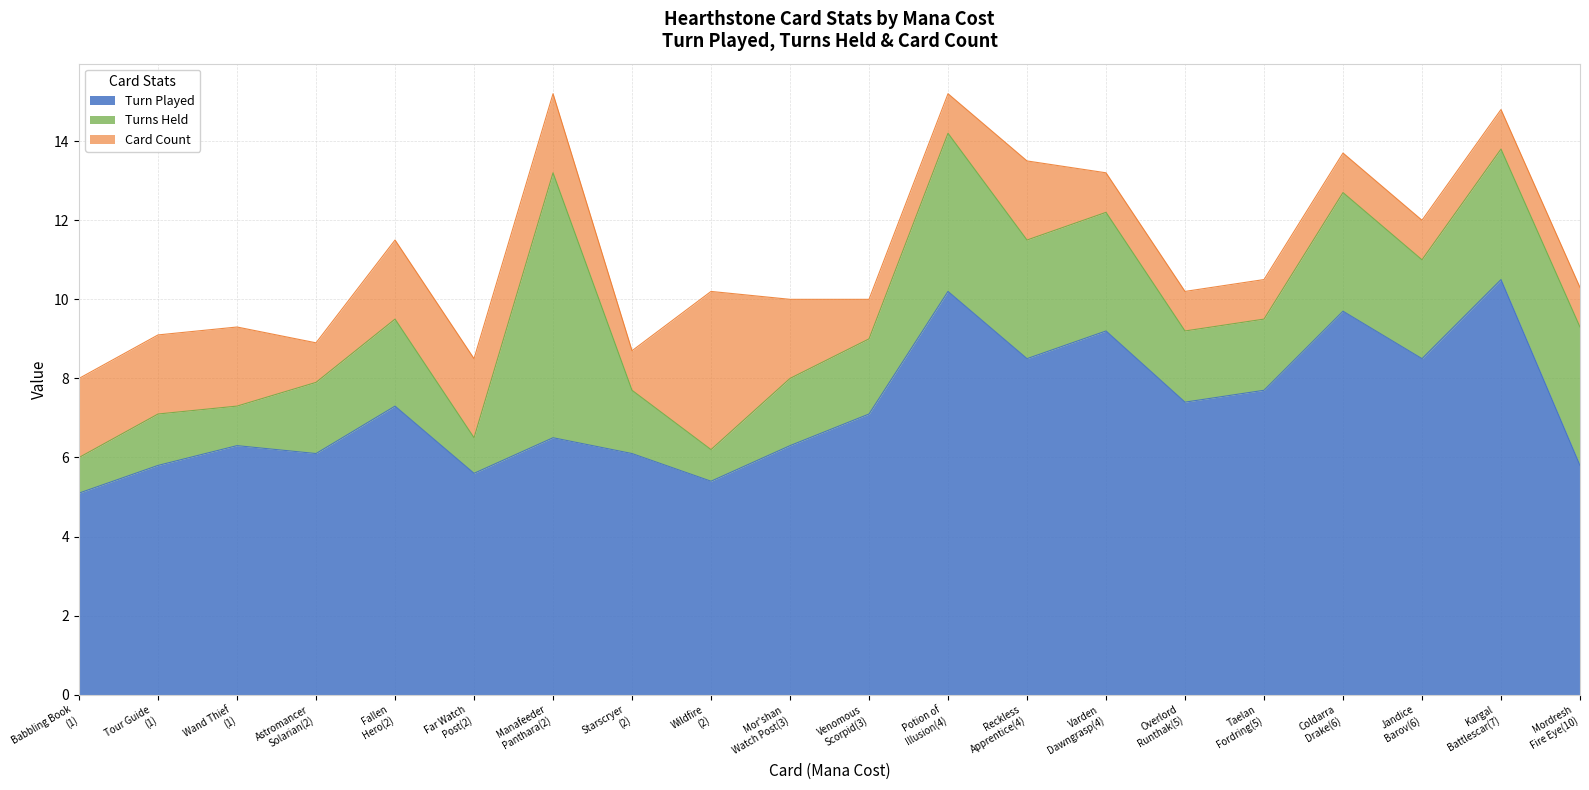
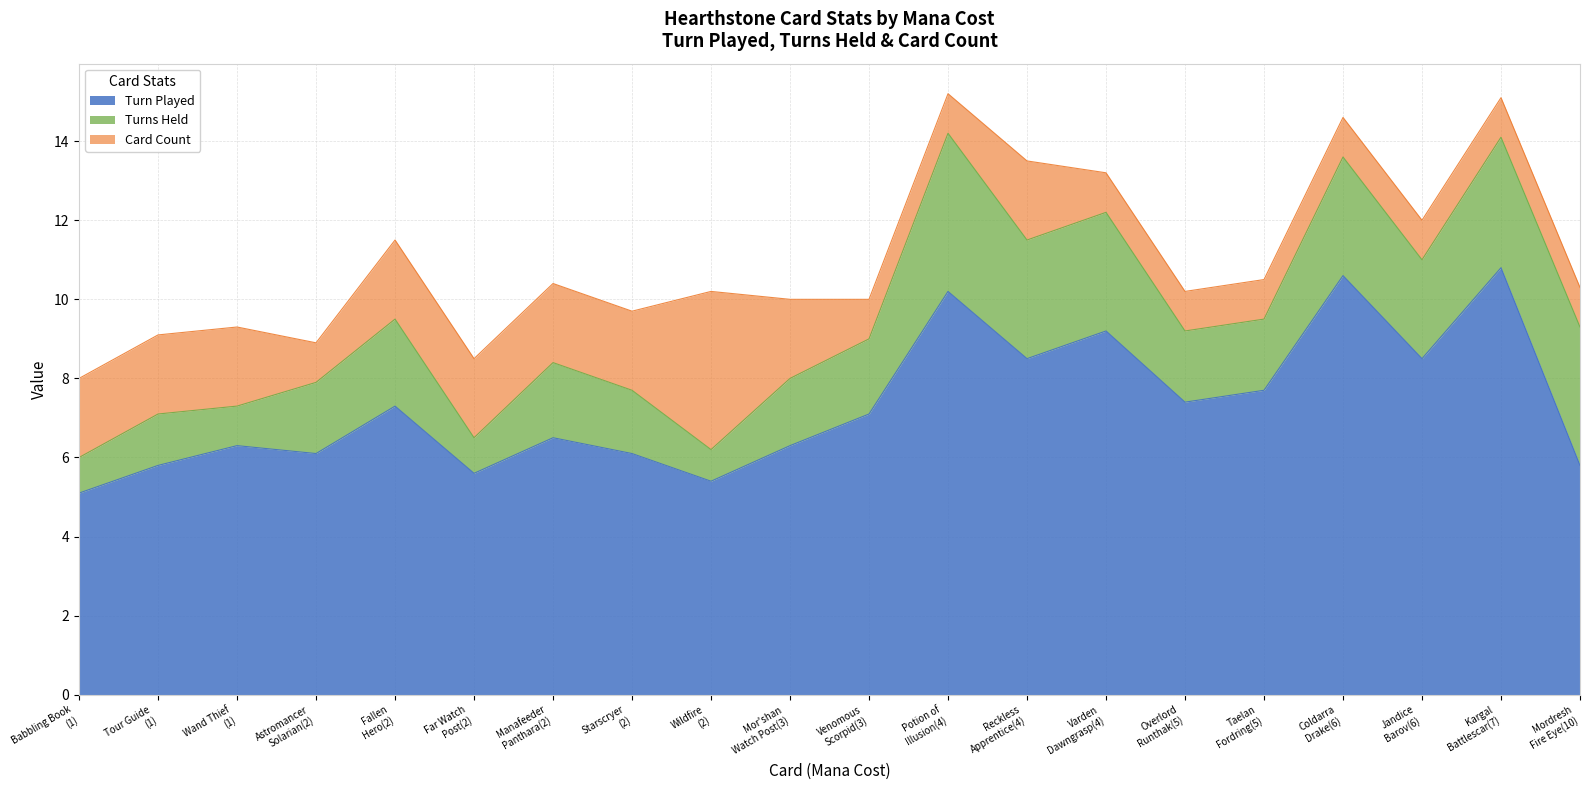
  {
    "Turn Played": {
      "Babbling Book (1)": 5.1,
      "Tour Guide (1)": 5.8,
      "Wand Thief (1)": 6.3,
      "Astromancer Solarian(2)": 6.1,
      "Fallen Hero(2)": 7.3,
      "Far Watch Post(2)": 5.6,
      "Manafeeder Panthara(2)": 6.5,
      "Starscryer (2)": 6.1,
      "Wildfire (2)": 5.4,
      "Mor'shan Watch Post(3)": 6.3,
      "Venomous Scorpid(3)": 7.1,
      "Potion of Illusion(4)": 10.2,
      "Reckless Apprentice(4)": 8.5,
      "Varden Dawngrasp(4)": 9.2,
      "Overlord Runthak(5)": 7.4,
      "Taelan Fordring(5)": 7.7,
-     "Coldarra Drake(6)": 9.7,
+     "Coldarra Drake(6)": 10.6,
      "Jandice Barov(6)": 8.5,
-     "Kargal Battlescar(7)": 10.5,
+     "Kargal Battlescar(7)": 10.8,
      "Mordresh Fire Eye(10)": 5.8
    },
    "Turns Held": {
      "Babbling Book (1)": 0.9,
      "Tour Guide (1)": 1.3,
      "Wand Thief (1)": 1.0,
      "Astromancer Solarian(2)": 1.8,
      "Fallen Hero(2)": 2.2,
      "Far Watch Post(2)": 0.9,
-     "Manafeeder Panthara(2)": 6.7,
+     "Manafeeder Panthara(2)": 1.9,
      "Starscryer (2)": 1.6,
      "Wildfire (2)": 0.8,
      "Mor'shan Watch Post(3)": 1.7,
      "Venomous Scorpid(3)": 1.9,
      "Potion of Illusion(4)": 4.0,
      "Reckless Apprentice(4)": 3.0,
      "Varden Dawngrasp(4)": 3.0,
      "Overlord Runthak(5)": 1.8,
      "Taelan Fordring(5)": 1.8,
      "Coldarra Drake(6)": 3.0,
      "Jandice Barov(6)": 2.5,
      "Kargal Battlescar(7)": 3.3,
      "Mordresh Fire Eye(10)": 3.5
    },
    "Card Count": {
      "Babbling Book (1)": 2,
      "Tour Guide (1)": 2,
      "Wand Thief (1)": 2,
      "Astromancer Solarian(2)": 1,
      "Fallen Hero(2)": 2,
      "Far Watch Post(2)": 2,
      "Manafeeder Panthara(2)": 2,
-     "Starscryer (2)": 1,
+     "Starscryer (2)": 2,
      "Wildfire (2)": 4,
      "Mor'shan Watch Post(3)": 2,
      "Venomous Scorpid(3)": 1,
      "Potion of Illusion(4)": 1,
      "Reckless Apprentice(4)": 2,
      "Varden Dawngrasp(4)": 1,
      "Overlord Runthak(5)": 1,
      "Taelan Fordring(5)": 1,
      "Coldarra Drake(6)": 1,
      "Jandice Barov(6)": 1,
      "Kargal Battlescar(7)": 1,
      "Mordresh Fire Eye(10)": 1
    }
  }
